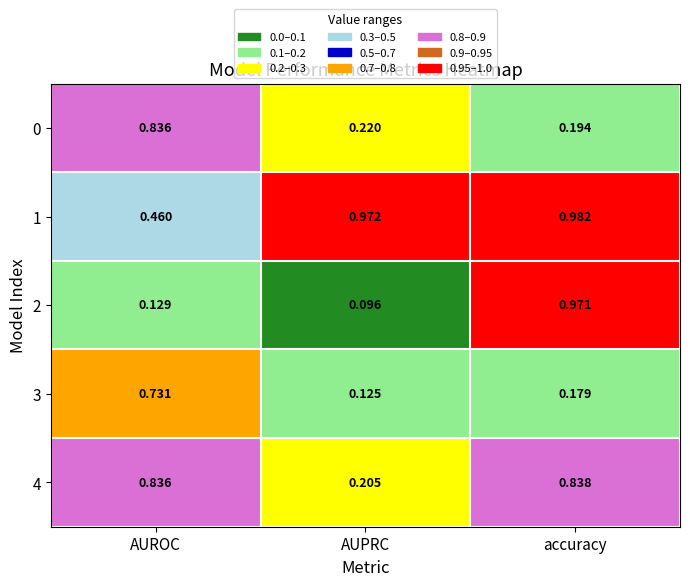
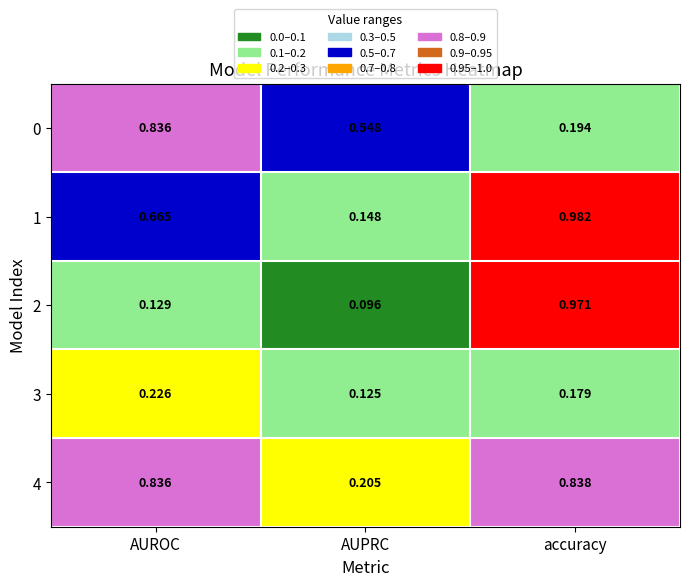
  {
    "0": {
      "AUROC": 0.836,
-     "AUPRC": 0.220,
+     "AUPRC": 0.548,
      "accuracy": 0.194
    },
    "1": {
-     "AUROC": 0.460,
-     "AUPRC": 0.972,
+     "AUROC": 0.665,
+     "AUPRC": 0.148,
      "accuracy": 0.982
    },
    "2": {
      "AUROC": 0.129,
      "AUPRC": 0.096,
      "accuracy": 0.971
    },
    "3": {
-     "AUROC": 0.731,
+     "AUROC": 0.226,
      "AUPRC": 0.125,
      "accuracy": 0.179
    },
    "4": {
      "AUROC": 0.836,
      "AUPRC": 0.205,
      "accuracy": 0.838
    }
  }
